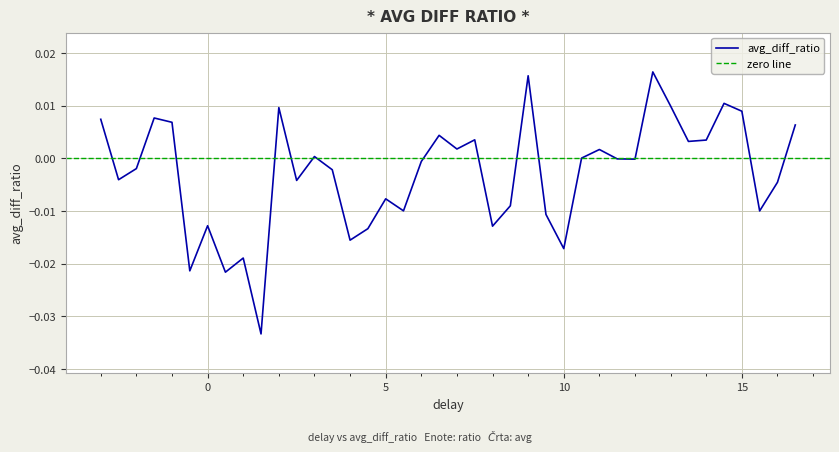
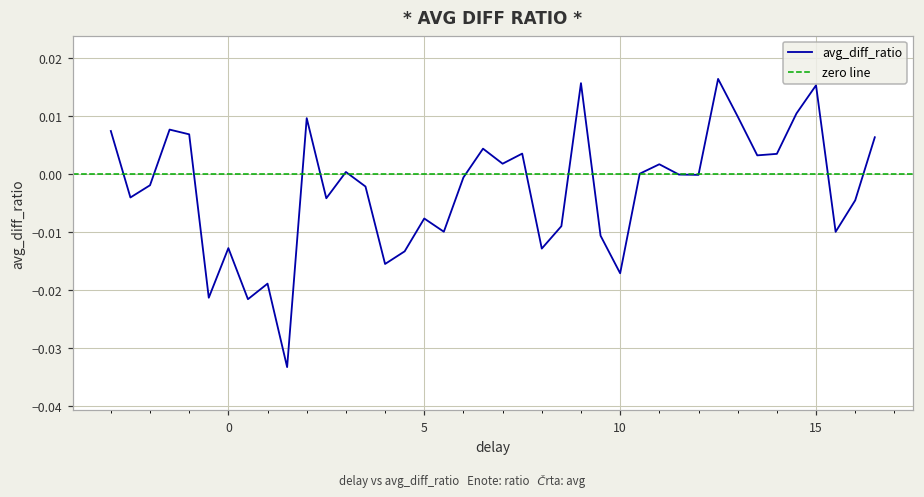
  {
    "0": -0.013,
    "5": -0.008,
    "10": -0.017,
-   "15": 0.009
+   "15": 0.015
  }
